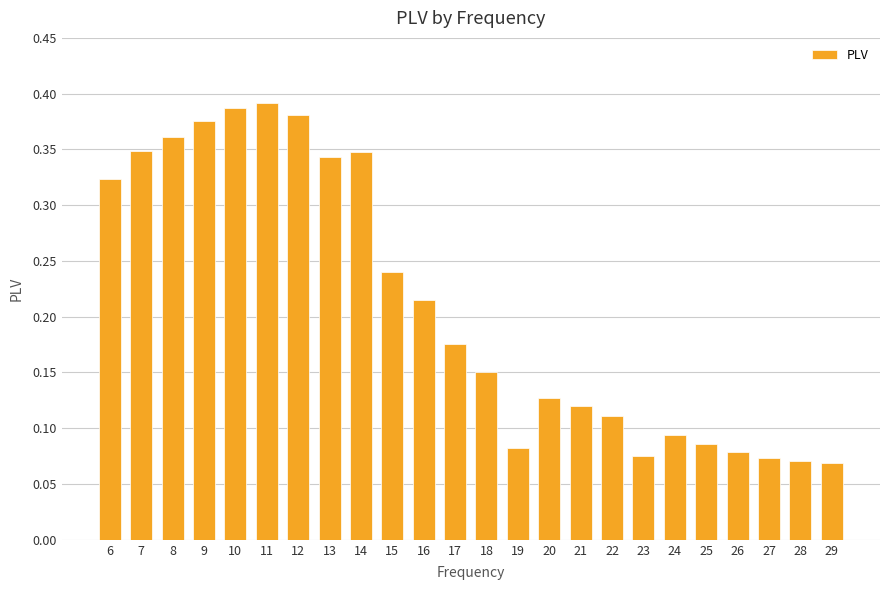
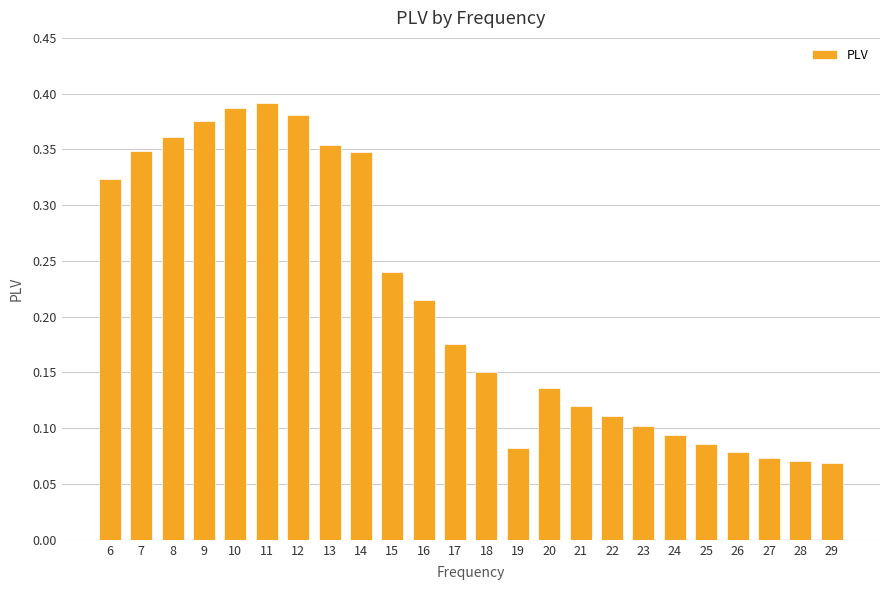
  {
    "6": 0.324,
    "7": 0.349,
    "8": 0.361,
    "9": 0.375,
    "10": 0.388,
    "11": 0.391,
    "12": 0.381,
-   "13": 0.343,
+   "13": 0.354,
    "14": 0.347,
    "15": 0.240,
    "16": 0.215,
    "17": 0.176,
    "18": 0.150,
    "19": 0.082,
-   "20": 0.127,
+   "20": 0.136,
    "21": 0.120,
    "22": 0.111,
-   "23": 0.075,
+   "23": 0.102,
    "24": 0.094,
    "25": 0.086,
    "26": 0.079,
    "27": 0.074,
    "28": 0.070,
    "29": 0.069
  }
